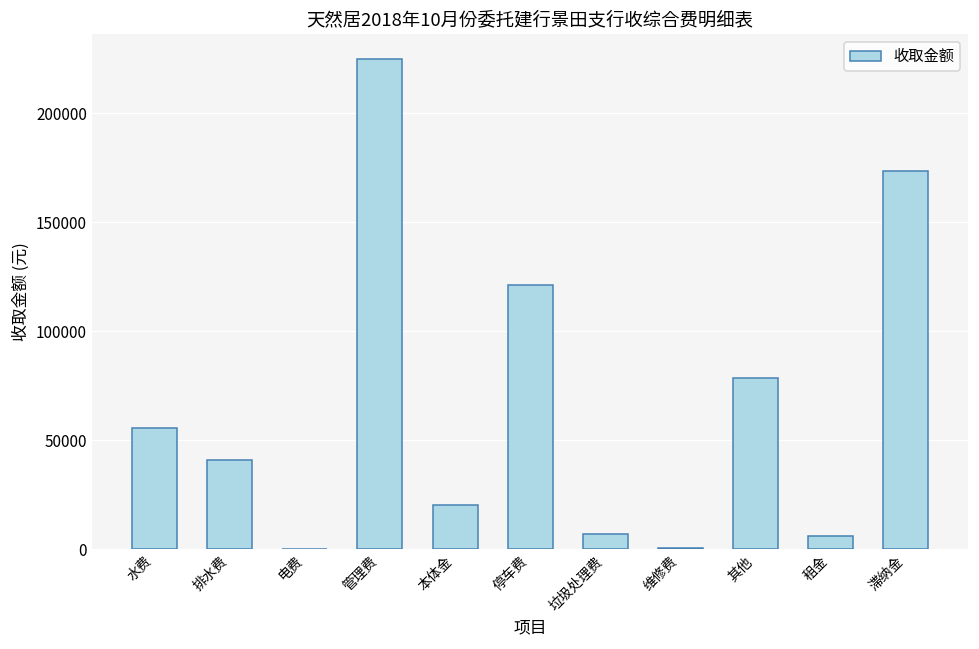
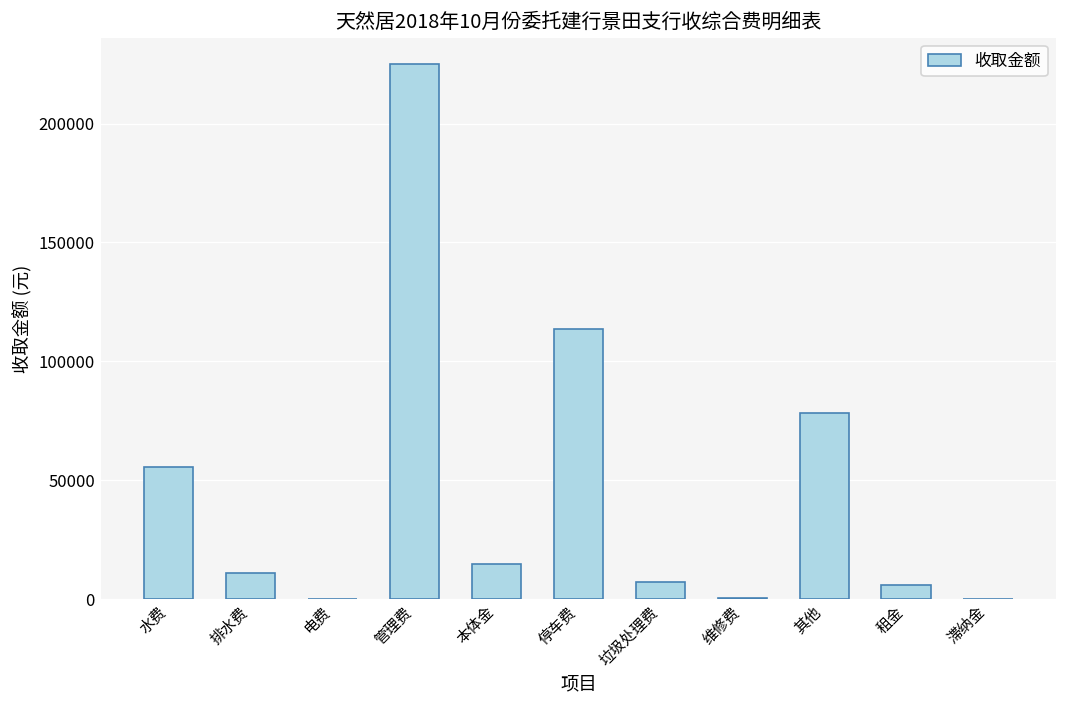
  {
    "水费": 56000,
-   "排水费": 41000,
+   "排水费": 11000,
    "电费": 0,
    "管理费": 225000,
-   "本体金": 20000,
-   "停车费": 121000,
+   "本体金": 15000,
+   "停车费": 113000,
    "垃圾处理费": 7000,
    "其他": 78000,
    "租金": 6000,
-   "滞纳金": 174000
+   "滞纳金": 0
  }
